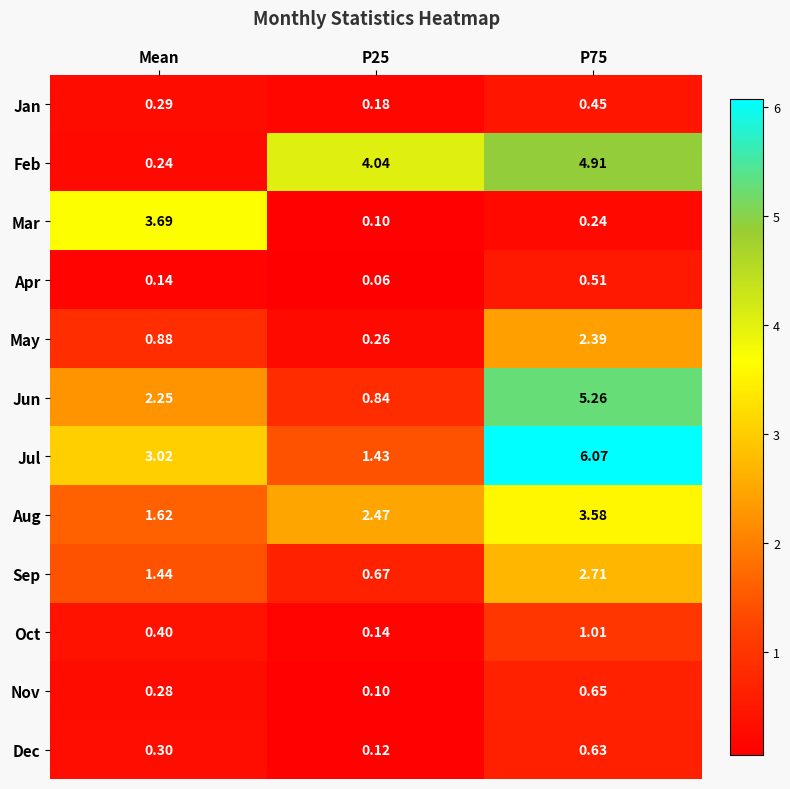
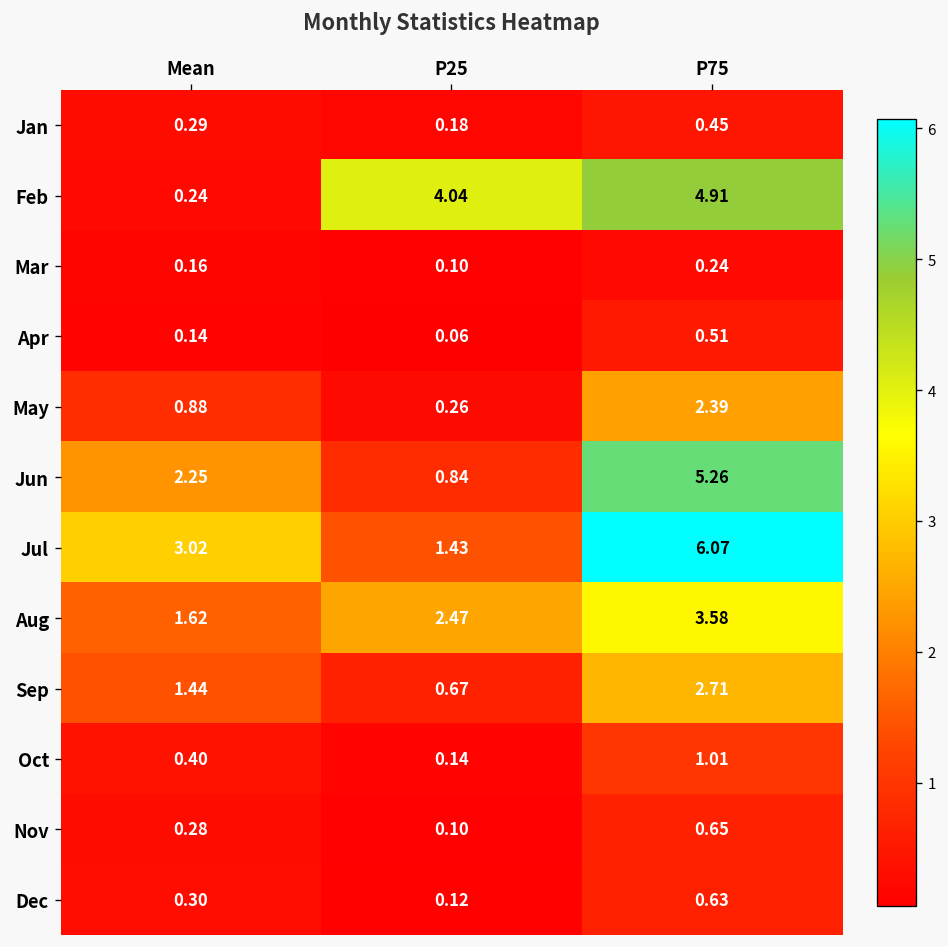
  {
    "Jan": {
      "Mean": 0.29,
      "P25": 0.18,
      "P75": 0.45
    },
    "Feb": {
      "Mean": 0.24,
      "P25": 4.04,
      "P75": 4.91
    },
    "Mar": {
-     "Mean": 3.69,
+     "Mean": 0.16,
      "P25": 0.10,
      "P75": 0.24
    },
    "Apr": {
      "Mean": 0.14,
      "P25": 0.06,
      "P75": 0.51
    },
    "May": {
      "Mean": 0.88,
      "P25": 0.26,
      "P75": 2.39
    },
    "Jun": {
      "Mean": 2.25,
      "P25": 0.84,
      "P75": 5.26
    },
    "Jul": {
      "Mean": 3.02,
      "P25": 1.43,
      "P75": 6.07
    },
    "Aug": {
      "Mean": 1.62,
      "P25": 2.47,
      "P75": 3.58
    },
    "Sep": {
      "Mean": 1.44,
      "P25": 0.67,
      "P75": 2.71
    },
    "Oct": {
      "Mean": 0.40,
      "P25": 0.14,
      "P75": 1.01
    },
    "Nov": {
      "Mean": 0.28,
      "P25": 0.10,
      "P75": 0.65
    },
    "Dec": {
      "Mean": 0.30,
      "P25": 0.12,
      "P75": 0.63
    }
  }
